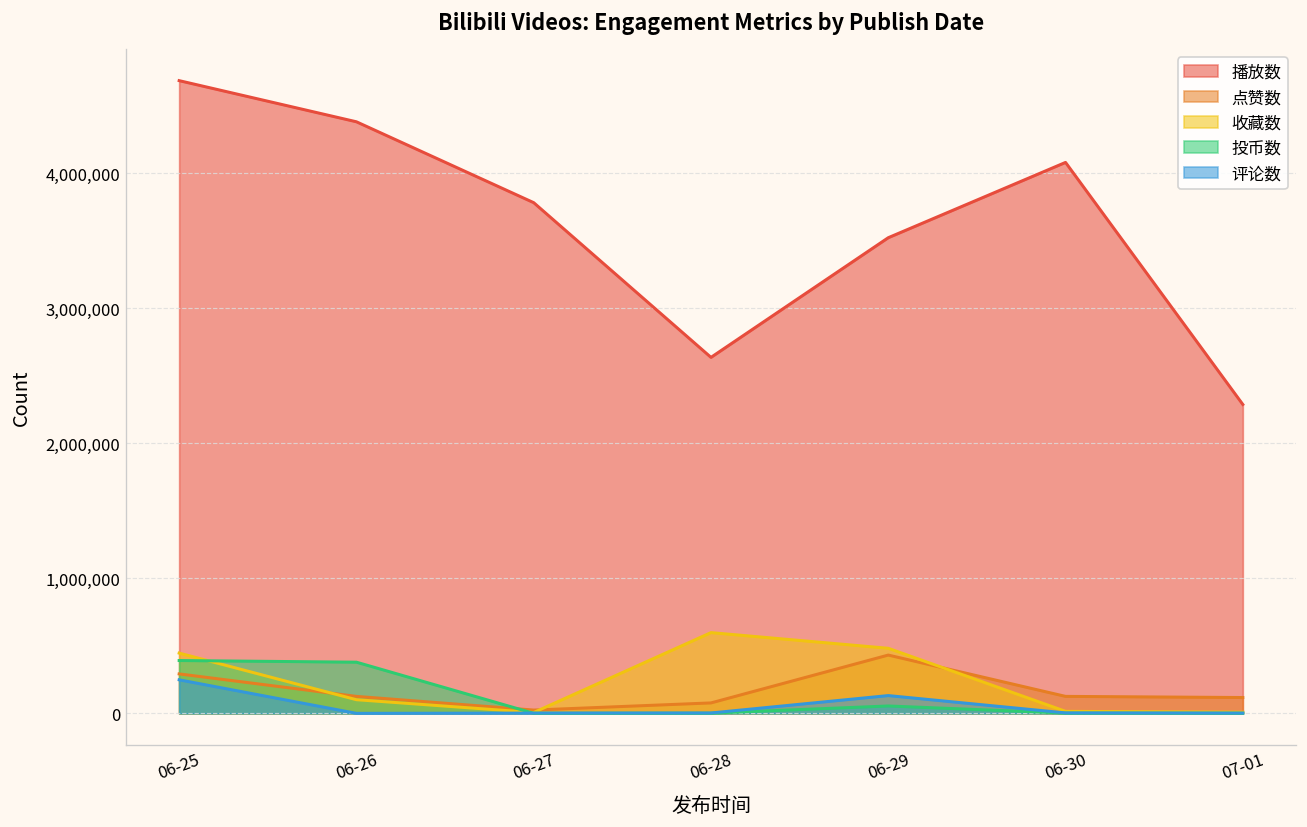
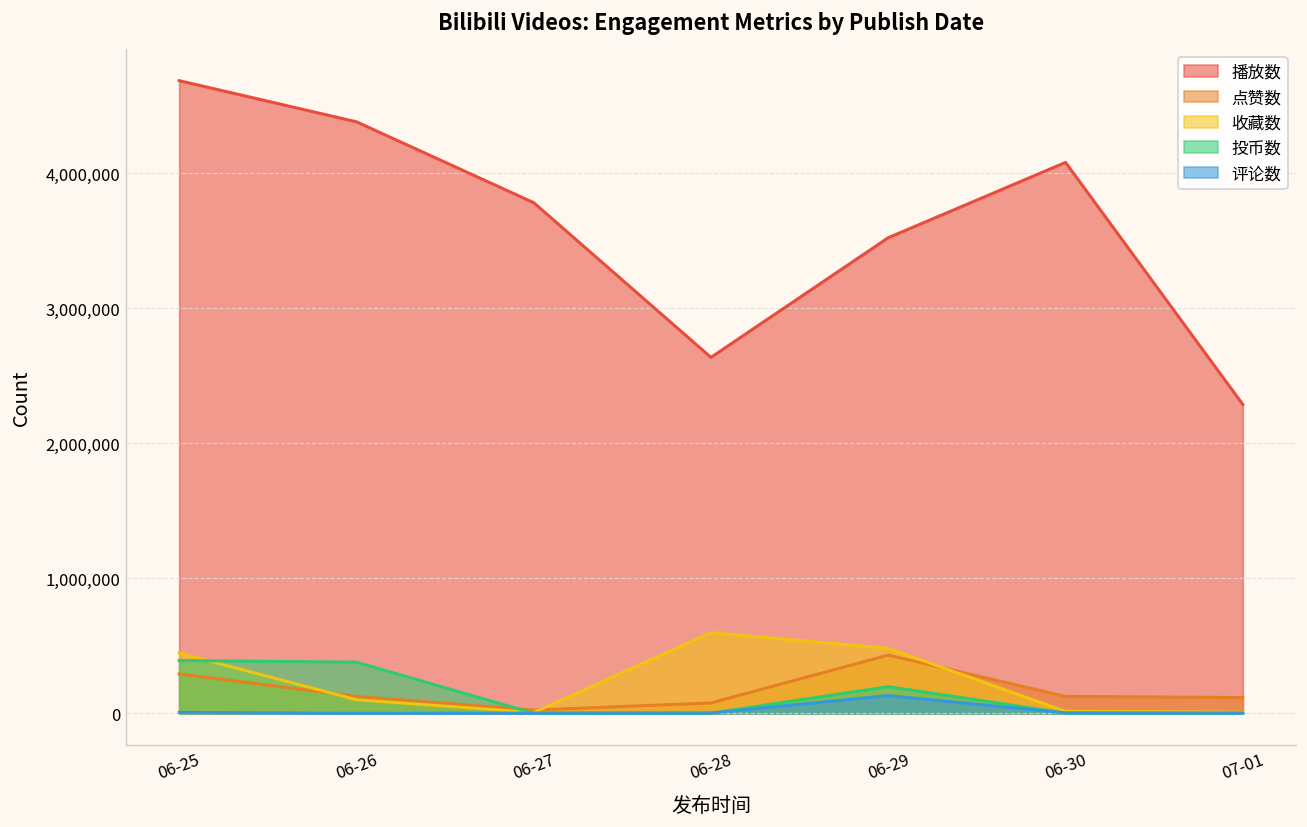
  {
    "收藏数": {
      "06-25": "450,000",
      "06-26": "100,000",
      "06-28": "600,000",
      "06-29": "480,000"
    },
    "投币数": {
      "06-25": "390,000",
      "06-26": "380,000",
-     "06-29": "50,000"
+     "06-29": "200,000"
    },
    "评论数": {
-     "06-25": "250,000",
+     "06-25": "10,000",
      "06-26": "0",
      "06-29": "130,000"
    }
  }
